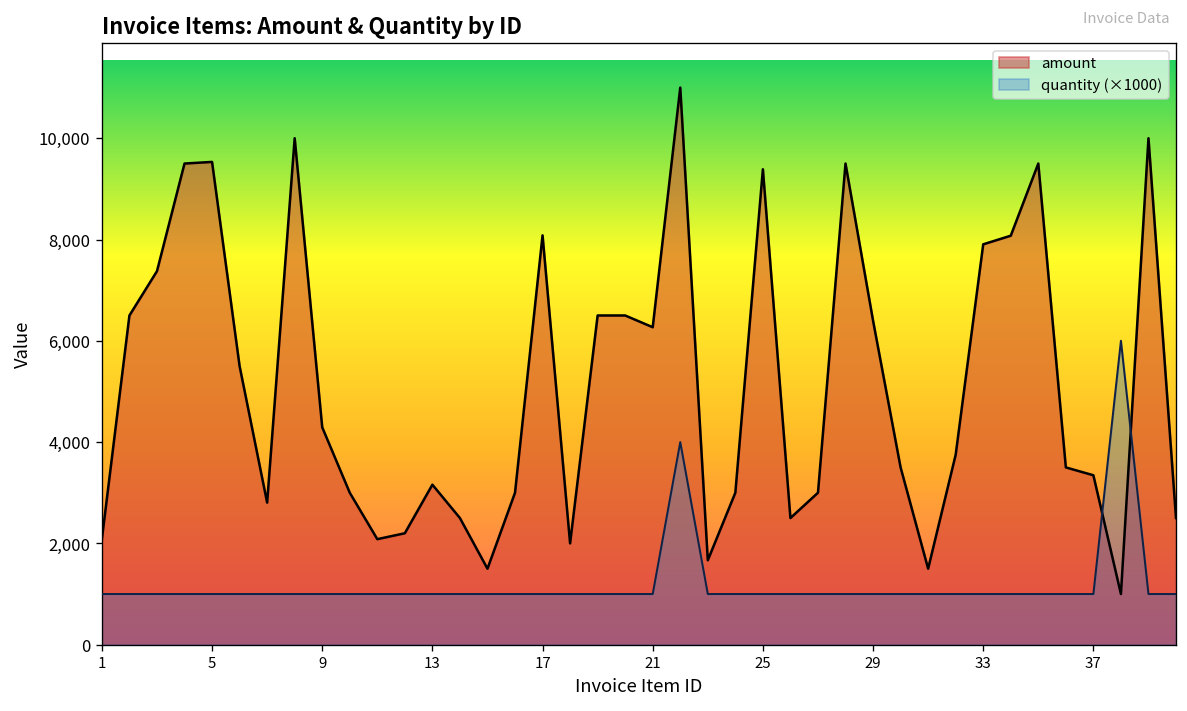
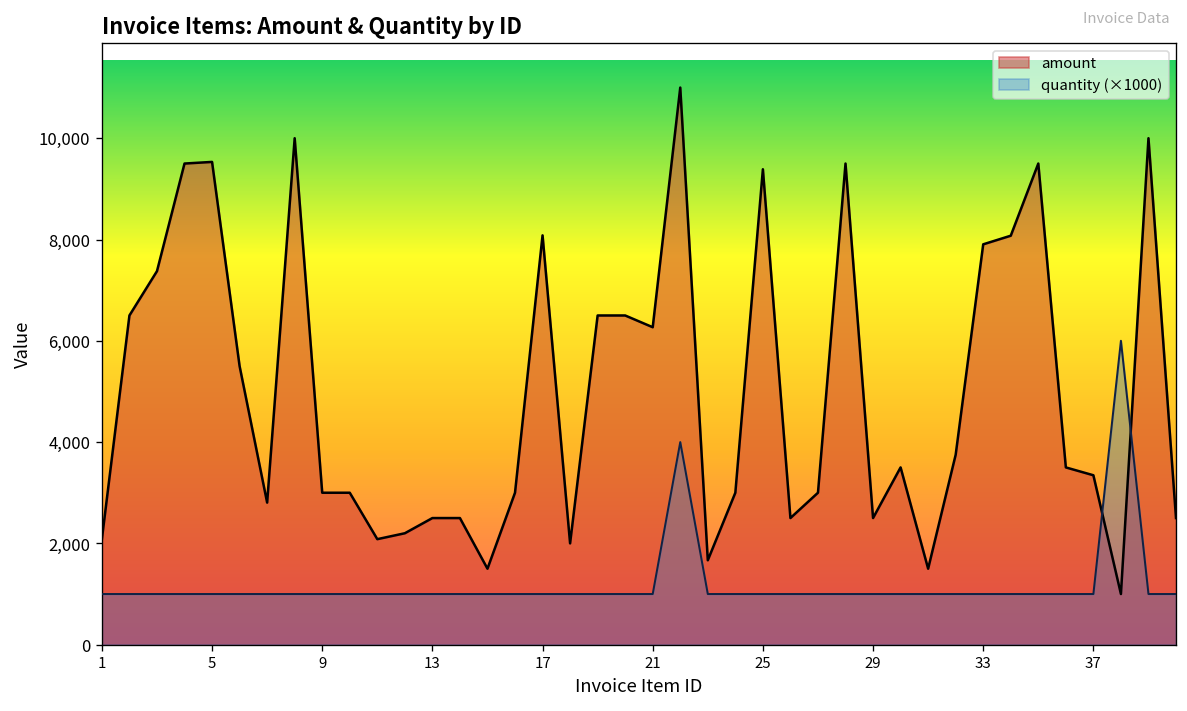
  {
    "amount": {
      "1": "2,100",
      "5": "9,500",
-     "9": "4,300",
-     "13": "3,200",
+     "9": "3,000",
+     "13": "2,500",
      "17": "8,100",
      "21": "6,300",
      "25": "9,400",
-     "29": "6,400",
+     "29": "2,500",
      "33": "7,900",
      "37": "3,300"
    },
    "quantity (×1000)": {
      "1": "1,000",
      "5": "1,000",
      "9": "1,000",
      "13": "1,000",
      "17": "1,000",
      "21": "1,000",
      "25": "1,000",
      "29": "1,000",
      "33": "1,000",
      "37": "1,000"
    }
  }
